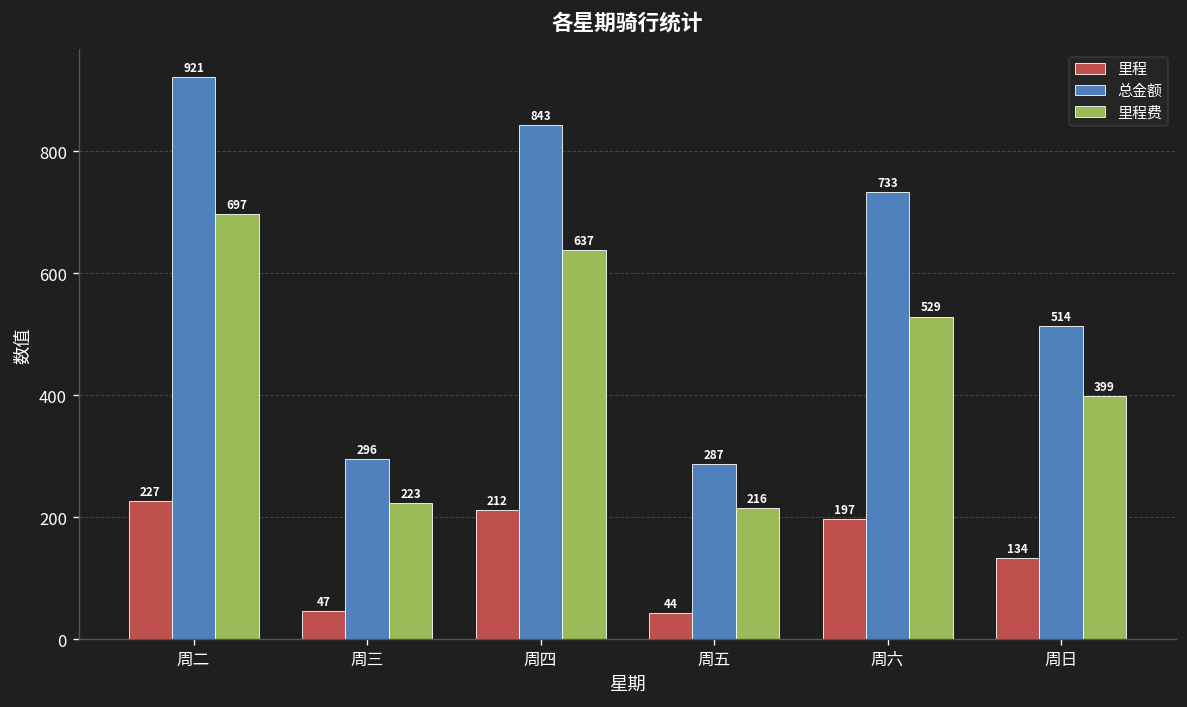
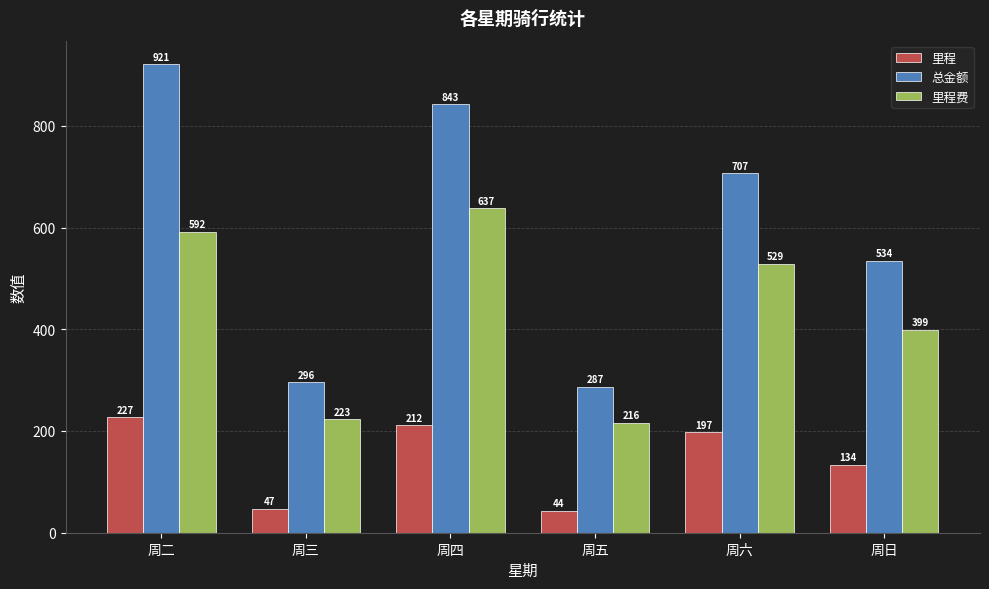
  {
    "里程": {
      "周二": 227,
      "周三": 47,
      "周四": 212,
      "周五": 44,
      "周六": 197,
      "周日": 134
    },
    "总金额": {
      "周二": 921,
      "周三": 296,
      "周四": 843,
      "周五": 287,
-     "周六": 733,
-     "周日": 514
+     "周六": 707,
+     "周日": 534
    },
    "里程费": {
-     "周二": 697,
+     "周二": 592,
      "周三": 223,
      "周四": 637,
      "周五": 216,
      "周六": 529,
      "周日": 399
    }
  }
